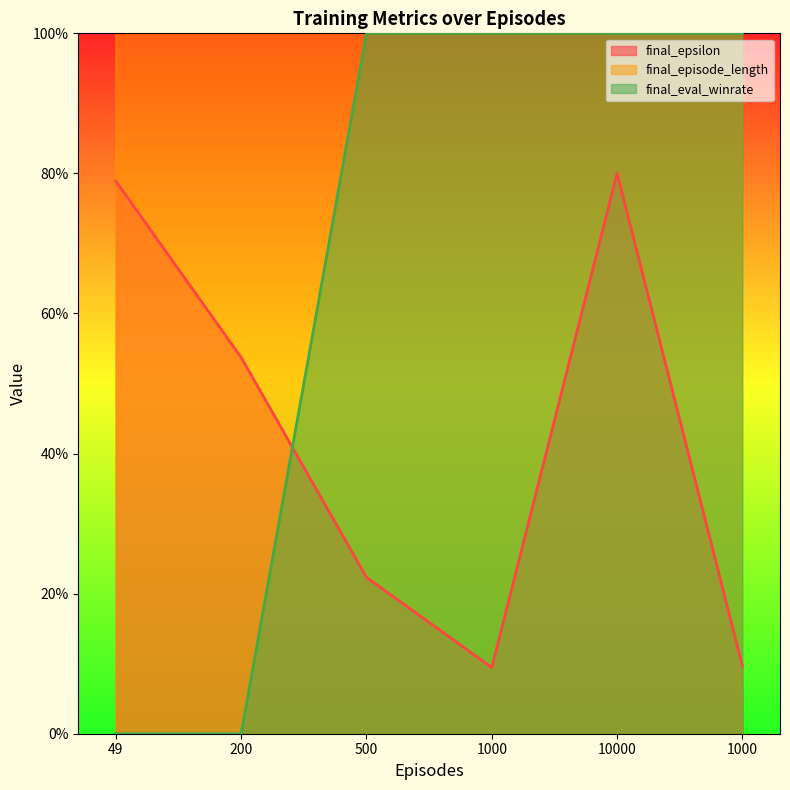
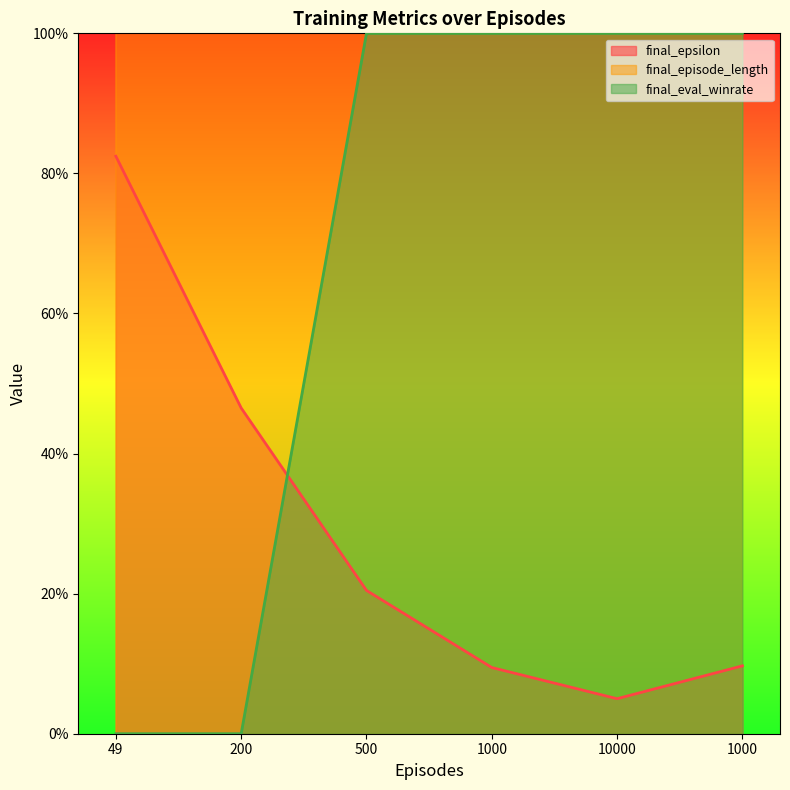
  {
    "final_epsilon": {
-     "49": "79%",
-     "200": "54%",
-     "500": "22%",
-     "10000": "80%"
+     "49": "82%",
+     "200": "47%",
+     "500": "20%",
+     "10000": "5%"
    },
    "final_eval_winrate": {
      "49": "0%",
      "200": "0%",
      "500": "100%",
      "10000": "100%"
    }
  }
